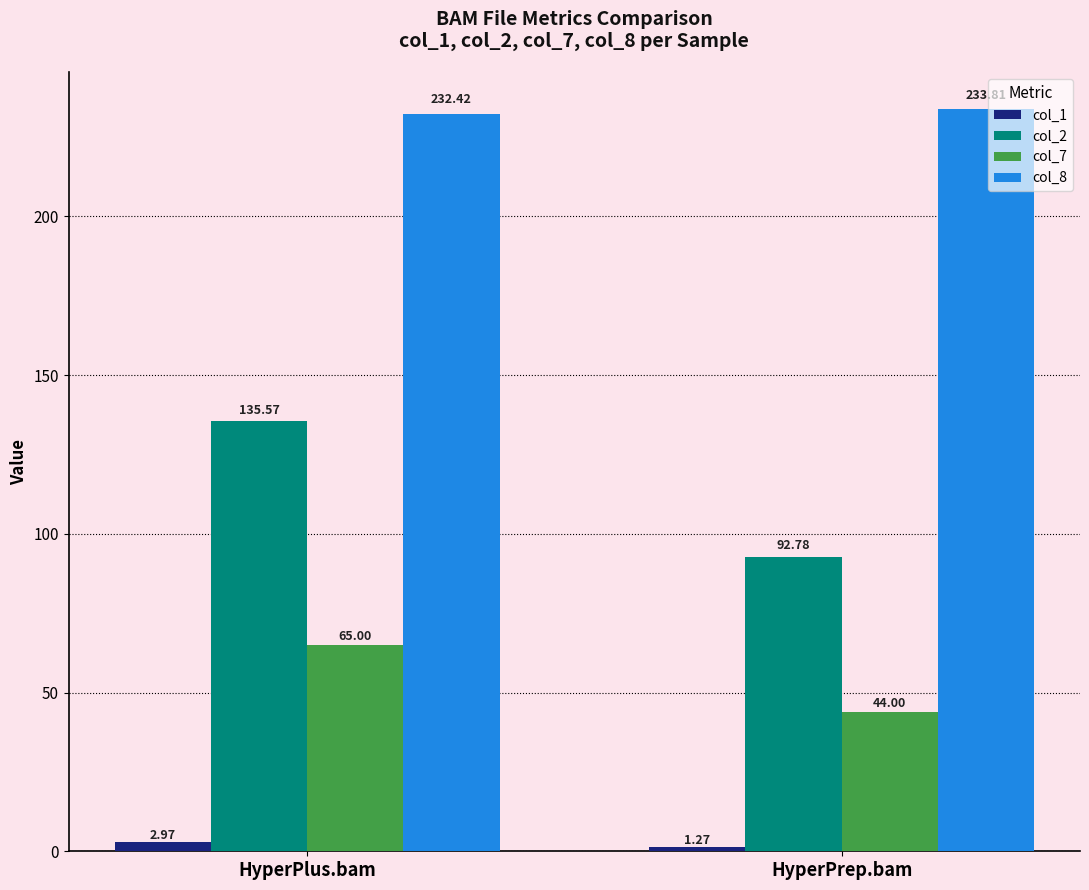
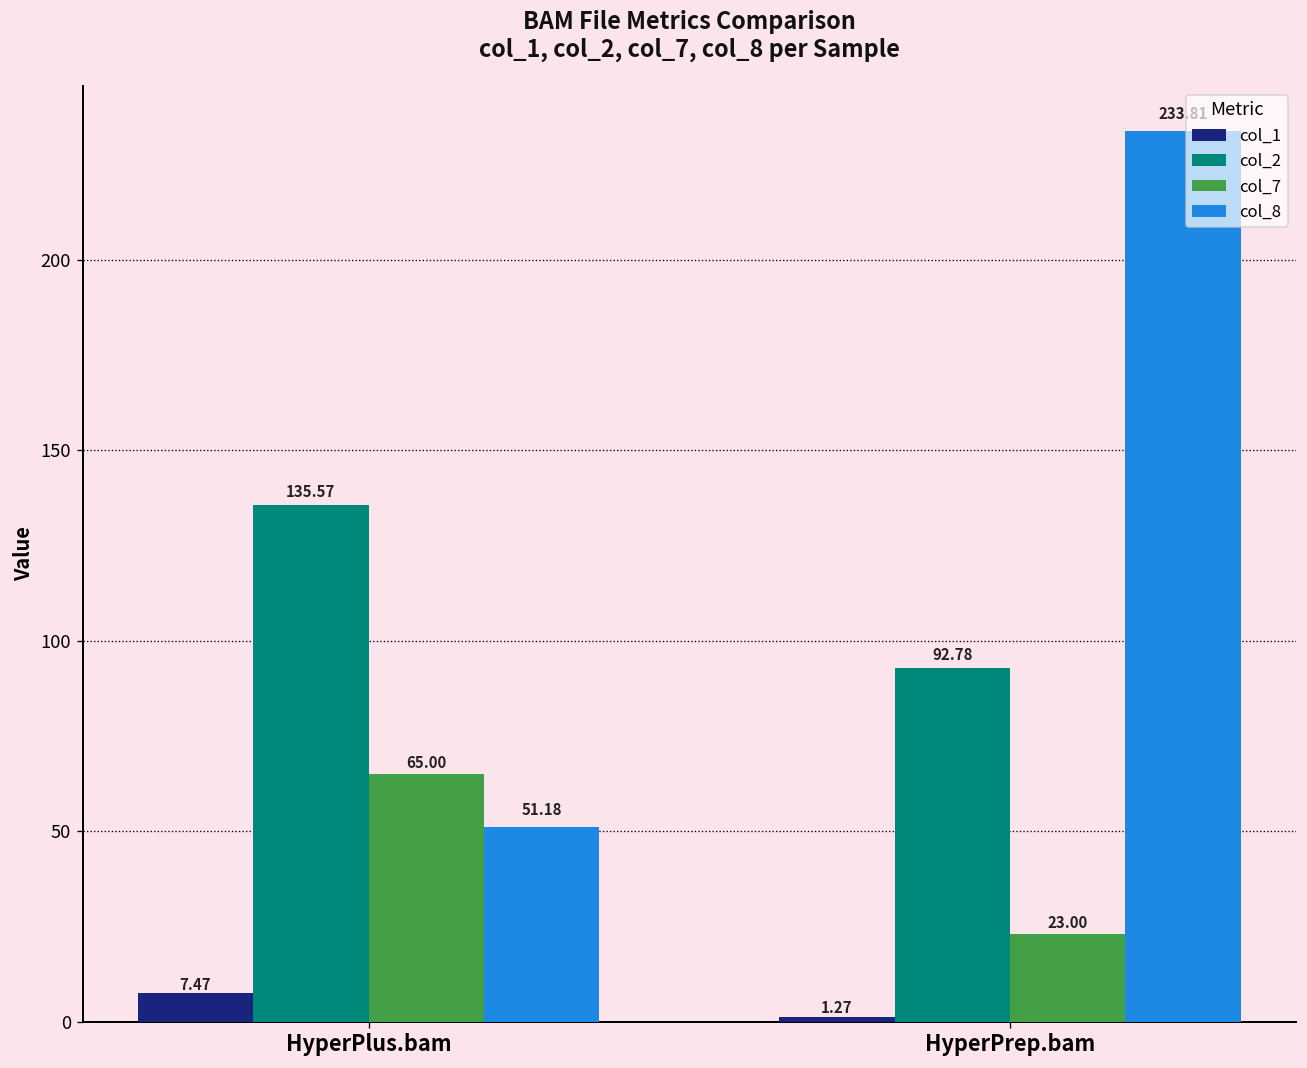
  {
    "col_1": {
-     "HyperPlus.bam": 2.97,
+     "HyperPlus.bam": 7.47,
      "HyperPrep.bam": 1.27
    },
    "col_2": {
      "HyperPlus.bam": 135.57,
      "HyperPrep.bam": 92.78
    },
    "col_7": {
      "HyperPlus.bam": 65.00,
-     "HyperPrep.bam": 44.00
+     "HyperPrep.bam": 23.00
    },
    "col_8": {
-     "HyperPlus.bam": 232.42
+     "HyperPlus.bam": 51.18
    }
  }
